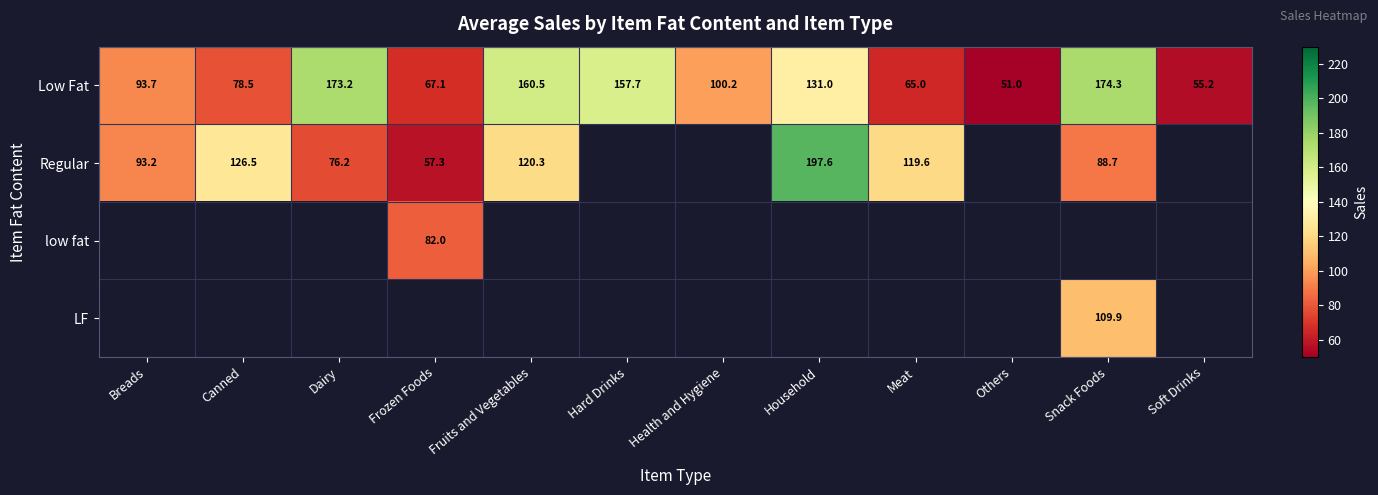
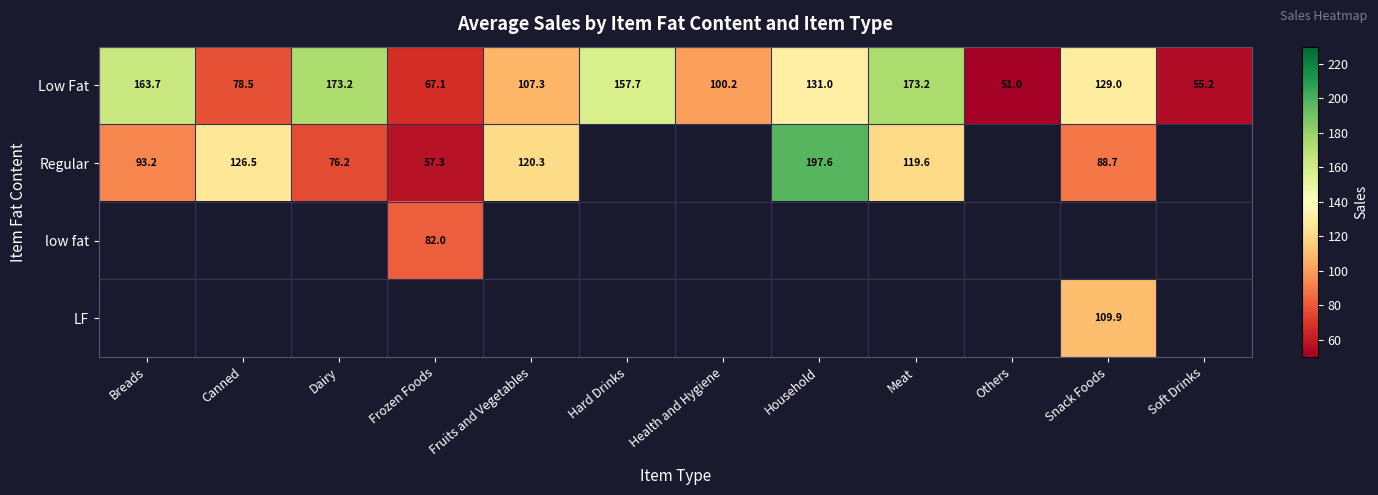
  {
    "Low Fat": {
-     "Breads": 93.7,
+     "Breads": 163.7,
      "Canned": 78.5,
      "Dairy": 173.2,
      "Frozen Foods": 67.1,
-     "Fruits and Vegetables": 160.5,
+     "Fruits and Vegetables": 107.3,
      "Hard Drinks": 157.7,
      "Health and Hygiene": 100.2,
      "Household": 131.0,
-     "Meat": 65.0,
+     "Meat": 173.2,
      "Others": 51.0,
-     "Snack Foods": 174.3,
+     "Snack Foods": 129.0,
      "Soft Drinks": 55.2
    },
    "Regular": {
      "Breads": 93.2,
      "Canned": 126.5,
      "Dairy": 76.2,
      "Frozen Foods": 57.3,
      "Fruits and Vegetables": 120.3,
      "Household": 197.6,
      "Meat": 119.6,
      "Snack Foods": 88.7
    },
    "low fat": {
      "Frozen Foods": 82.0
    },
    "LF": {
      "Snack Foods": 109.9
    }
  }
